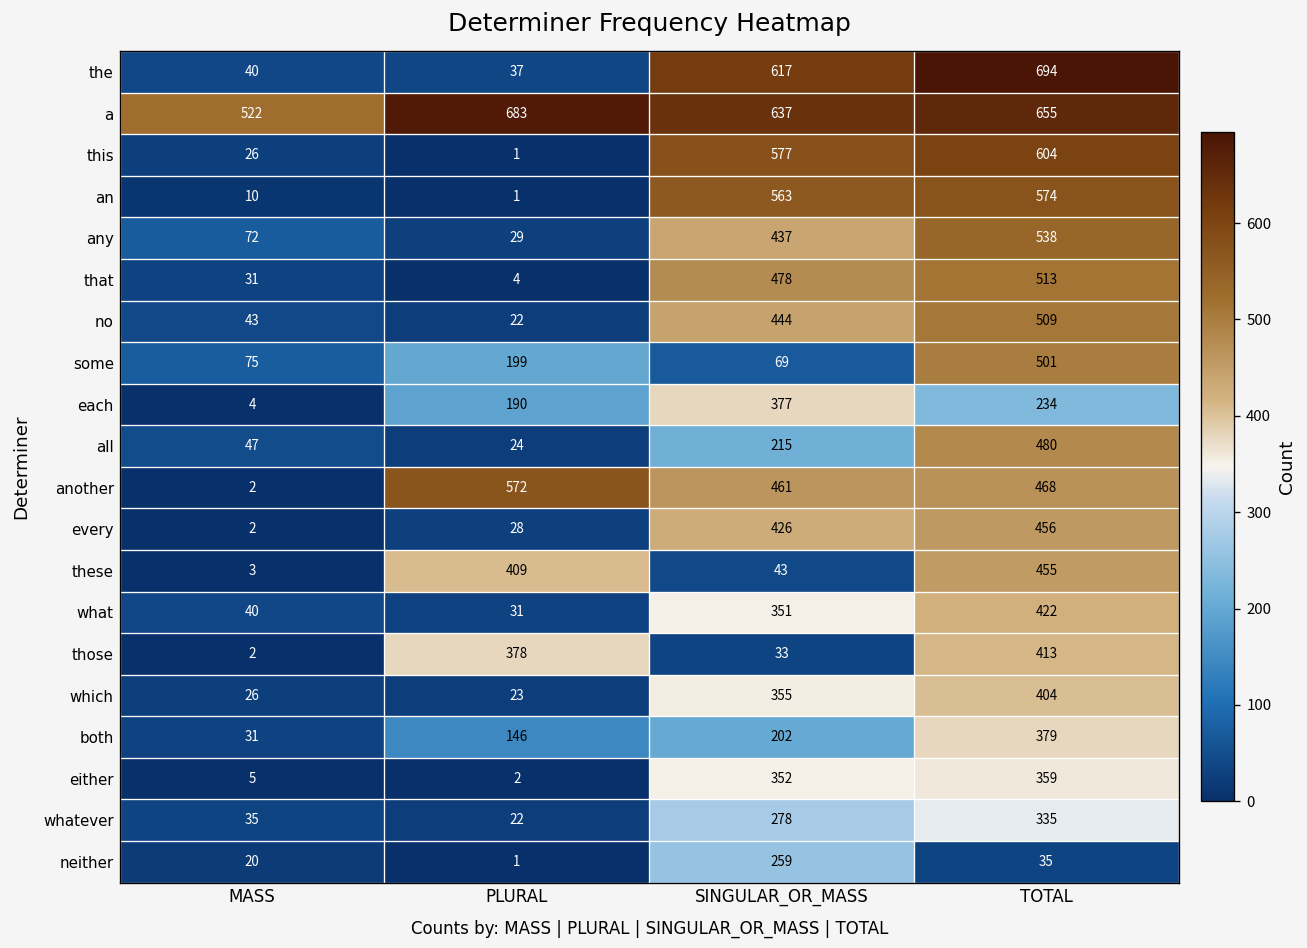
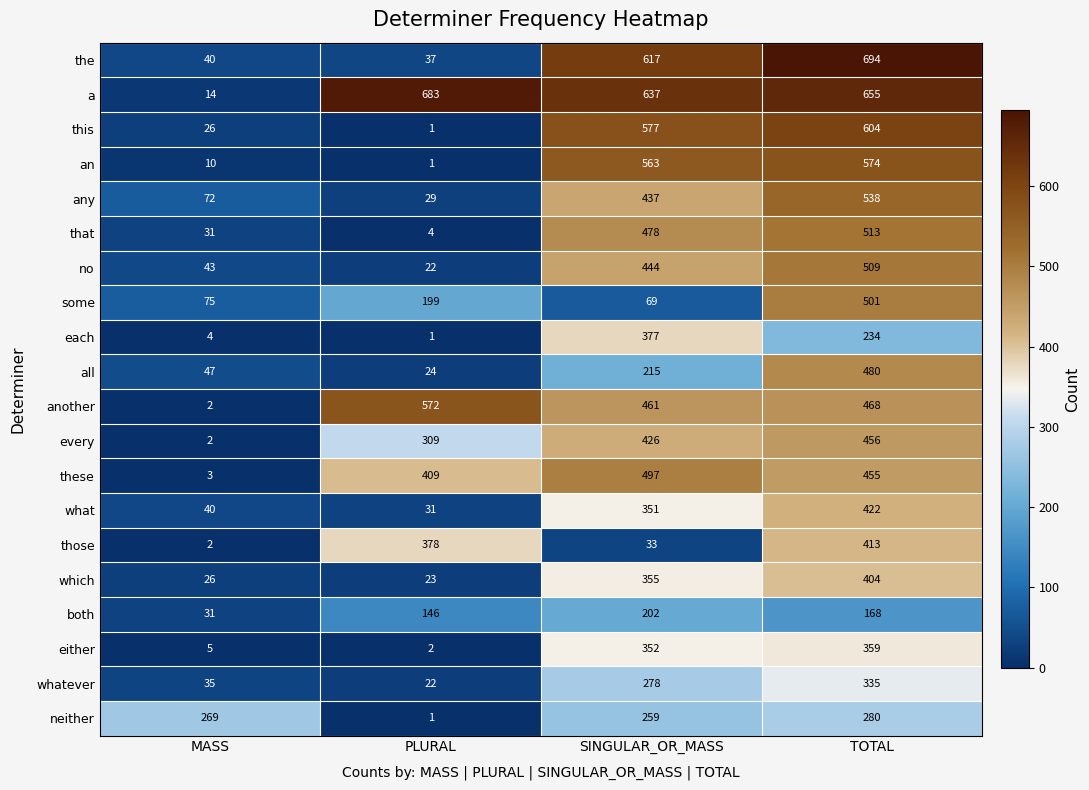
  {
    "the": {
      "MASS": 40,
      "PLURAL": 37,
      "SINGULAR_OR_MASS": 617,
      "TOTAL": 694
    },
    "a": {
-     "MASS": 522,
+     "MASS": 14,
      "PLURAL": 683,
      "SINGULAR_OR_MASS": 637,
      "TOTAL": 655
    },
    "this": {
      "MASS": 26,
      "PLURAL": 1,
      "SINGULAR_OR_MASS": 577,
      "TOTAL": 604
    },
    "an": {
      "MASS": 10,
      "PLURAL": 1,
      "SINGULAR_OR_MASS": 563,
      "TOTAL": 574
    },
    "any": {
      "MASS": 72,
      "PLURAL": 29,
      "SINGULAR_OR_MASS": 437,
      "TOTAL": 538
    },
    "that": {
      "MASS": 31,
      "PLURAL": 4,
      "SINGULAR_OR_MASS": 478,
      "TOTAL": 513
    },
    "no": {
      "MASS": 43,
      "PLURAL": 22,
      "SINGULAR_OR_MASS": 444,
      "TOTAL": 509
    },
    "some": {
      "MASS": 75,
      "PLURAL": 199,
      "SINGULAR_OR_MASS": 69,
      "TOTAL": 501
    },
    "each": {
      "MASS": 4,
-     "PLURAL": 190,
+     "PLURAL": 1,
      "SINGULAR_OR_MASS": 377,
      "TOTAL": 234
    },
    "all": {
      "MASS": 47,
      "PLURAL": 24,
      "SINGULAR_OR_MASS": 215,
      "TOTAL": 480
    },
    "another": {
      "MASS": 2,
      "PLURAL": 572,
      "SINGULAR_OR_MASS": 461,
      "TOTAL": 468
    },
    "every": {
      "MASS": 2,
-     "PLURAL": 28,
+     "PLURAL": 309,
      "SINGULAR_OR_MASS": 426,
      "TOTAL": 456
    },
    "these": {
      "MASS": 3,
      "PLURAL": 409,
-     "SINGULAR_OR_MASS": 43,
+     "SINGULAR_OR_MASS": 497,
      "TOTAL": 455
    },
    "what": {
      "MASS": 40,
      "PLURAL": 31,
      "SINGULAR_OR_MASS": 351,
      "TOTAL": 422
    },
    "those": {
      "MASS": 2,
      "PLURAL": 378,
      "SINGULAR_OR_MASS": 33,
      "TOTAL": 413
    },
    "which": {
      "MASS": 26,
      "PLURAL": 23,
      "SINGULAR_OR_MASS": 355,
      "TOTAL": 404
    },
    "both": {
      "MASS": 31,
      "PLURAL": 146,
      "SINGULAR_OR_MASS": 202,
-     "TOTAL": 379
+     "TOTAL": 168
    },
    "either": {
      "MASS": 5,
      "PLURAL": 2,
      "SINGULAR_OR_MASS": 352,
      "TOTAL": 359
    },
    "whatever": {
      "MASS": 35,
      "PLURAL": 22,
      "SINGULAR_OR_MASS": 278,
      "TOTAL": 335
    },
    "neither": {
-     "MASS": 20,
+     "MASS": 269,
      "PLURAL": 1,
      "SINGULAR_OR_MASS": 259,
-     "TOTAL": 35
+     "TOTAL": 280
    }
  }
